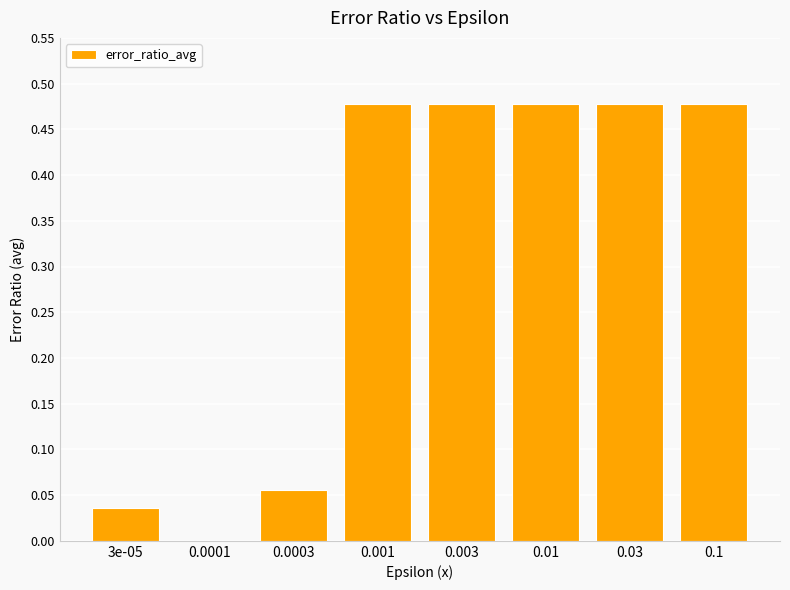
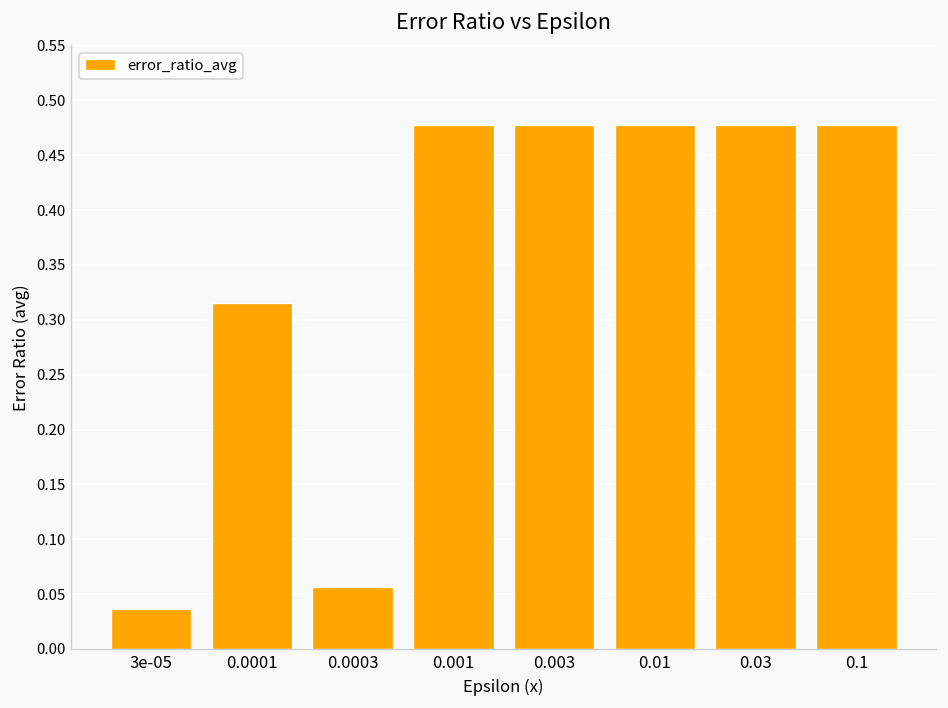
  {
    "3e-05": 0.04,
-   "0.0001": 0.00,
+   "0.0001": 0.32,
    "0.0003": 0.06,
    "0.001": 0.48,
    "0.003": 0.48,
    "0.01": 0.48,
    "0.03": 0.48,
    "0.1": 0.48
  }
